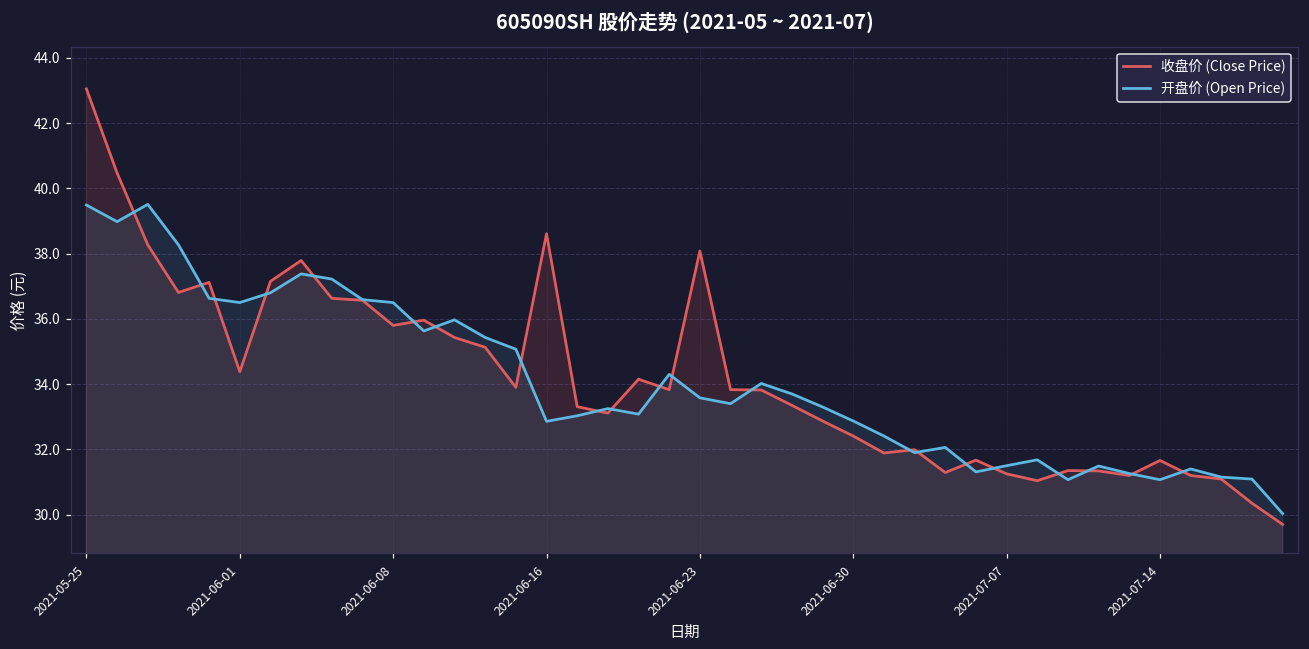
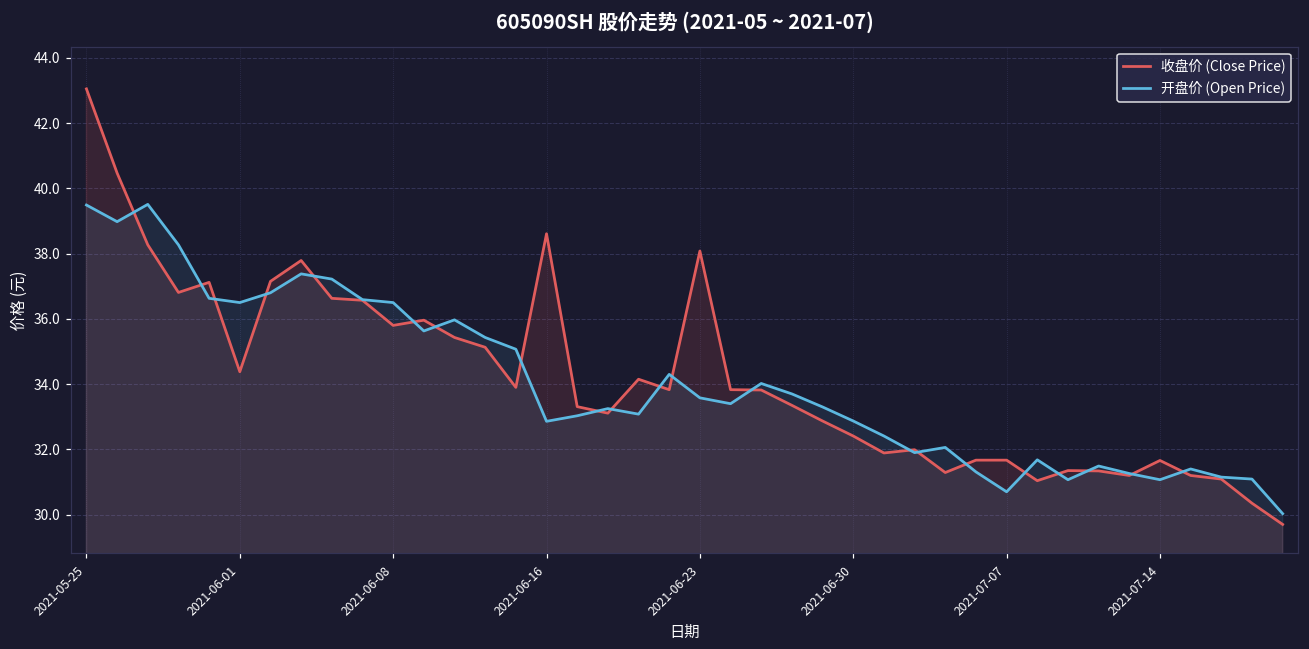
  {
    "收盘价 (Close Price)": {
      "2021-05-25": 43.1,
      "2021-06-01": 34.4,
      "2021-06-08": 35.8,
      "2021-06-16": 38.6,
      "2021-06-23": 38.1,
      "2021-06-30": 32.4,
-     "2021-07-07": 31.3,
+     "2021-07-07": 31.7,
      "2021-07-14": 31.7
    },
    "开盘价 (Open Price)": {
      "2021-05-25": 39.5,
      "2021-06-01": 36.5,
      "2021-06-08": 36.5,
      "2021-06-16": 32.9,
      "2021-06-23": 33.6,
      "2021-06-30": 32.9,
-     "2021-07-07": 31.5,
+     "2021-07-07": 30.7,
      "2021-07-14": 31.1
    }
  }
